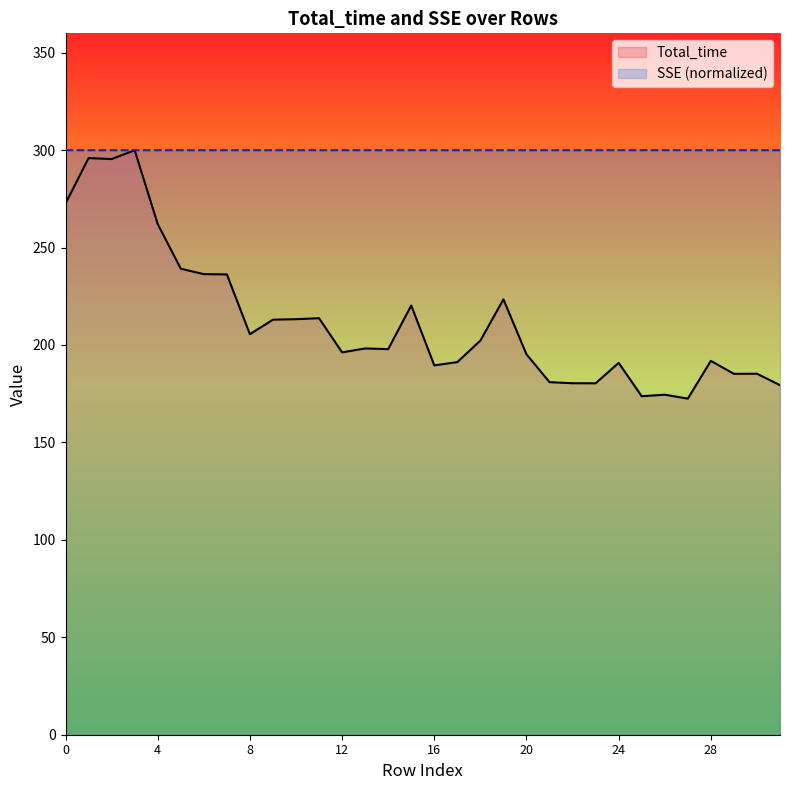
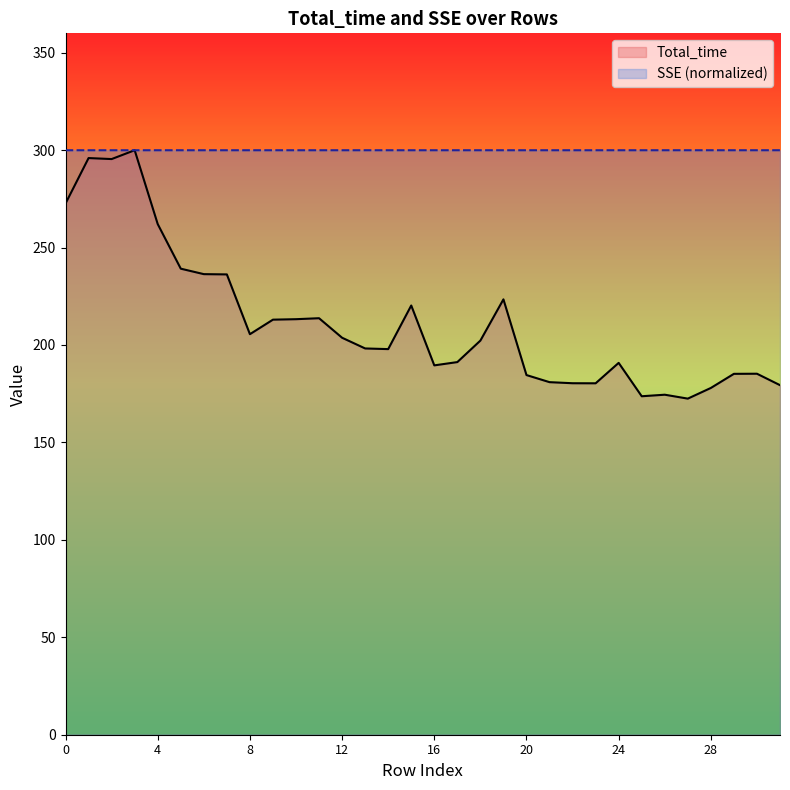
  {
    "Total_time": {
      "0": 273,
      "4": 262,
      "8": 206,
-     "12": 196,
+     "12": 204,
      "16": 190,
-     "20": 195,
+     "20": 185,
      "24": 191,
-     "28": 192
+     "28": 178
    },
    "SSE (normalized)": {
      "0": 300,
      "4": 300,
      "8": 300,
      "12": 300,
      "16": 300,
      "20": 300,
      "24": 300,
      "28": 300
    }
  }
